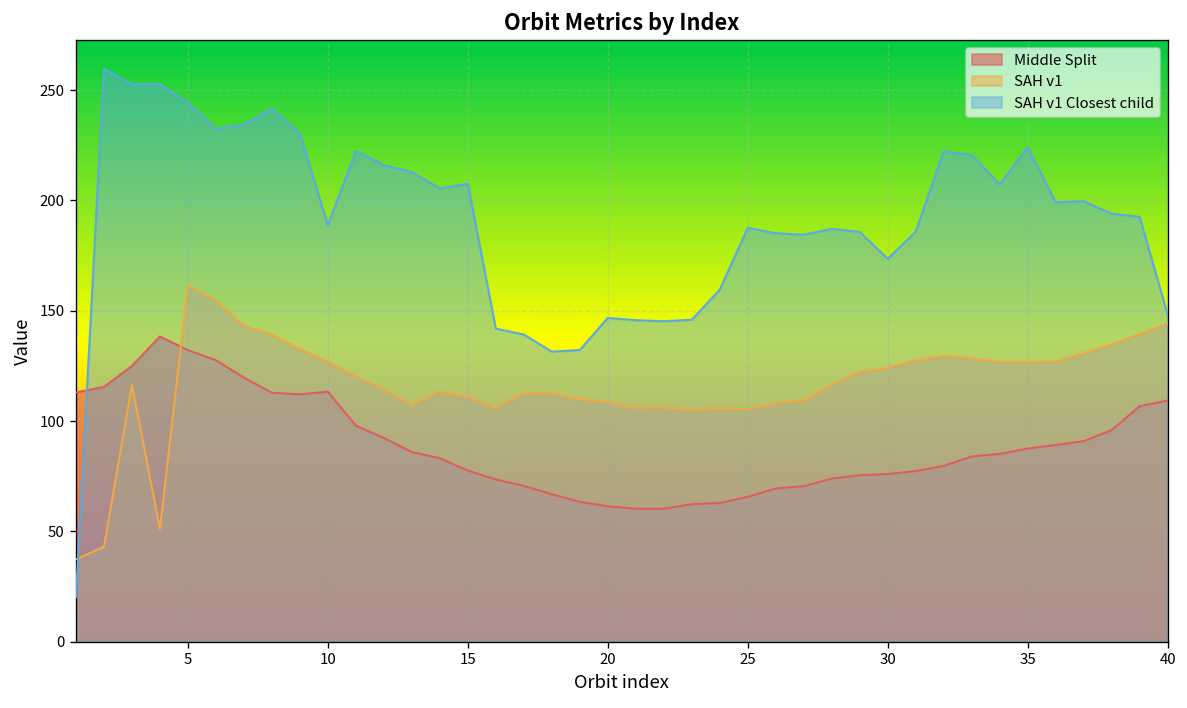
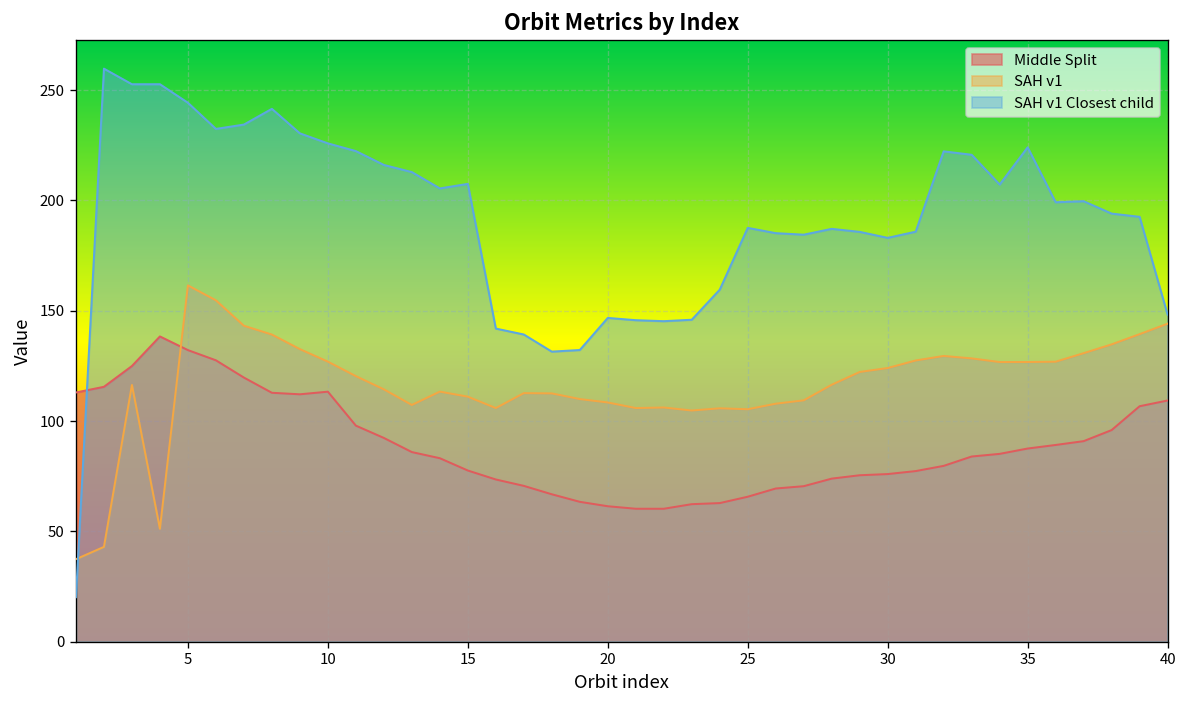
  {
    "SAH v1 Closest child": {
      "5": 244,
-     "10": 189,
+     "10": 226,
      "15": 208,
      "20": 147,
      "25": 188,
-     "30": 174,
+     "30": 183,
      "35": 224,
      "40": 148
    }
  }
